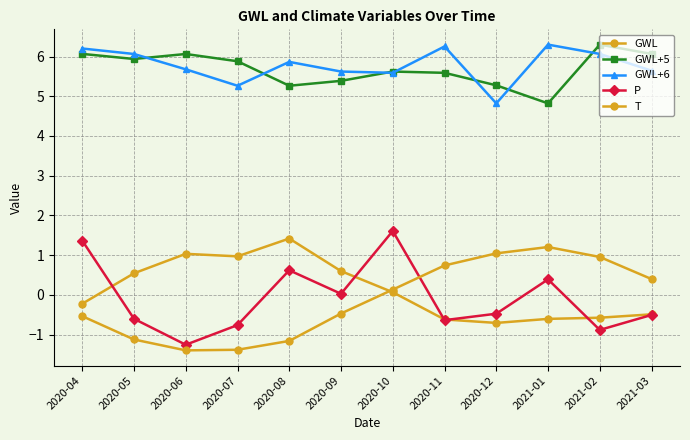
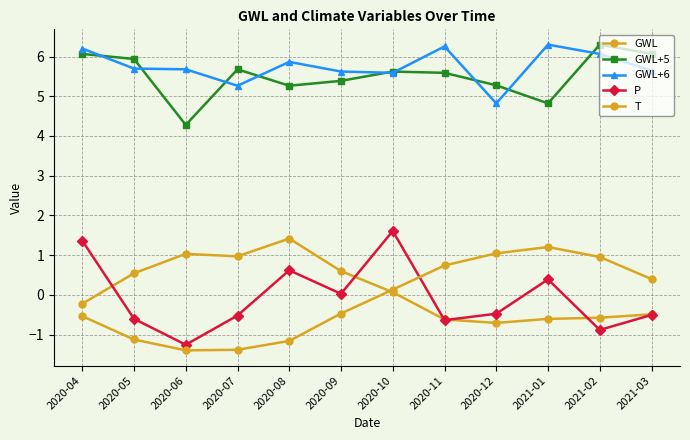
  {
    "GWL+5": {
      "2020-04": 6.1,
      "2020-05": 5.9,
-     "2020-06": 6.1,
-     "2020-07": 5.9,
+     "2020-06": 4.3,
+     "2020-07": 5.7,
      "2020-08": 5.3,
      "2020-09": 5.4,
      "2020-11": 5.6,
      "2020-12": 5.3,
      "2021-01": 4.8
    },
    "GWL+6": {
      "2020-04": 6.2,
-     "2020-05": 6.1,
+     "2020-05": 5.7,
      "2020-06": 5.7,
      "2020-07": 5.3,
      "2020-08": 5.9,
      "2020-09": 5.6,
      "2020-11": 6.3,
      "2020-12": 4.8,
      "2021-01": 6.3
    },
    "P": {
      "2020-04": 1.4,
      "2020-05": -0.6,
      "2020-06": -1.3,
-     "2020-07": -0.8,
+     "2020-07": -0.5,
      "2020-08": 0.6,
      "2020-09": 0.0,
      "2020-10": 1.6,
      "2020-12": -0.5,
      "2021-01": 0.4,
      "2021-02": -0.9
    }
  }
